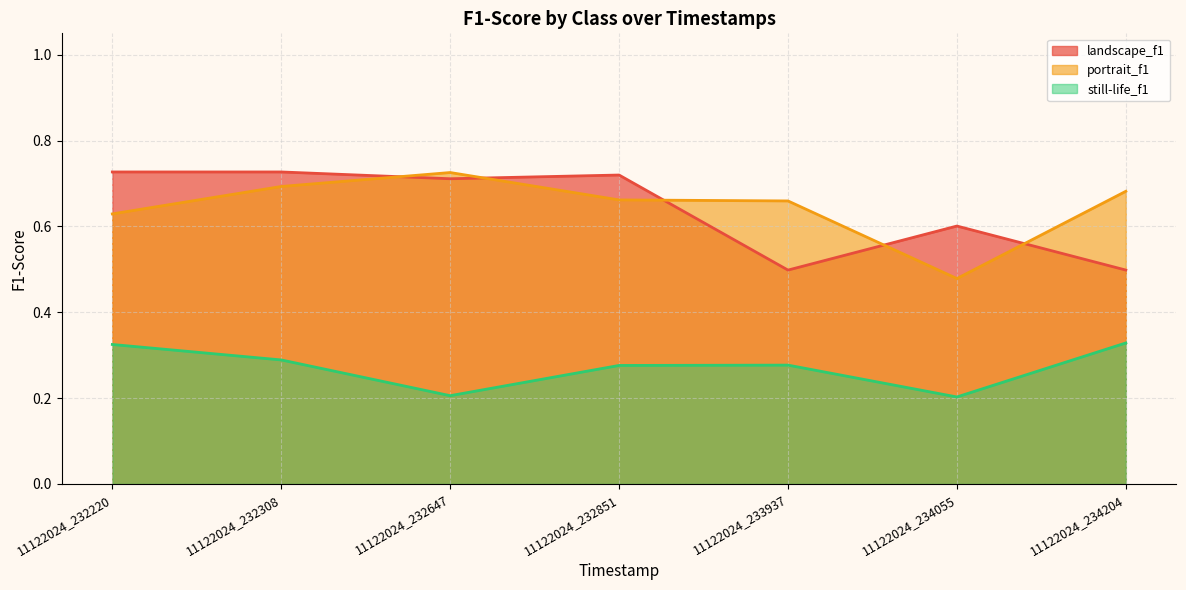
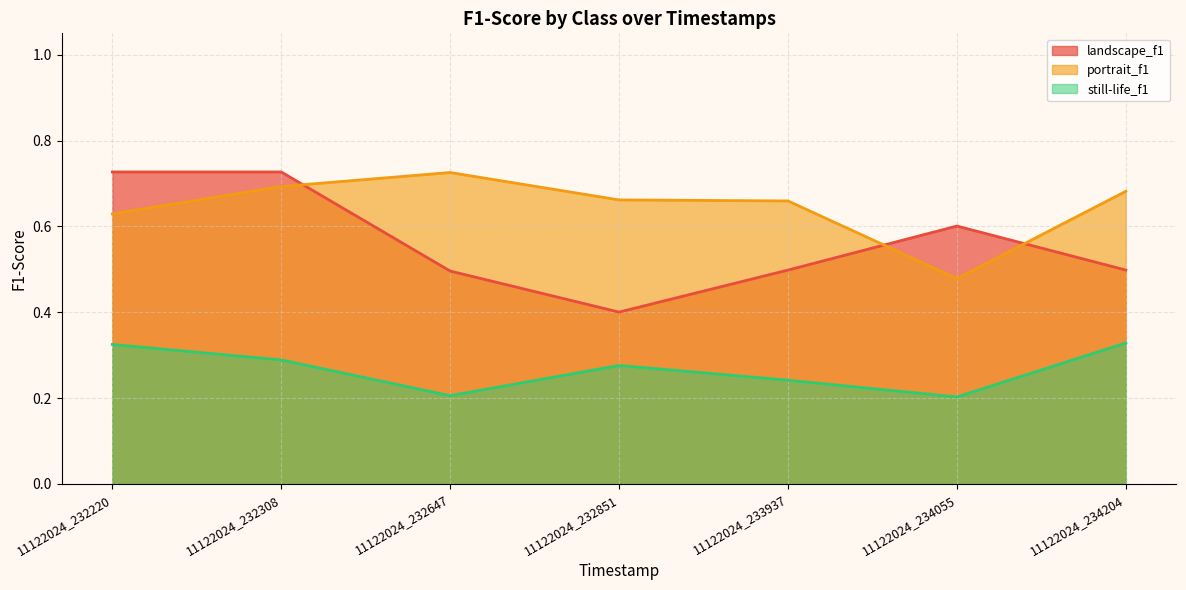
  {
    "landscape_f1": {
      "11122024_232220": 0.73,
      "11122024_232308": 0.73,
-     "11122024_232647": 0.71,
-     "11122024_232851": 0.72,
+     "11122024_232647": 0.50,
+     "11122024_232851": 0.40,
      "11122024_233937": 0.50,
      "11122024_234055": 0.60,
      "11122024_234204": 0.50
    },
    "portrait_f1": {
      "11122024_232220": 0.63,
      "11122024_232308": 0.69,
      "11122024_232647": 0.73,
      "11122024_232851": 0.66,
      "11122024_233937": 0.66,
      "11122024_234055": 0.48,
      "11122024_234204": 0.68
    },
    "still-life_f1": {
      "11122024_232220": 0.33,
      "11122024_232308": 0.29,
      "11122024_232647": 0.21,
      "11122024_232851": 0.28,
-     "11122024_233937": 0.28,
+     "11122024_233937": 0.24,
      "11122024_234055": 0.20,
      "11122024_234204": 0.33
    }
  }
